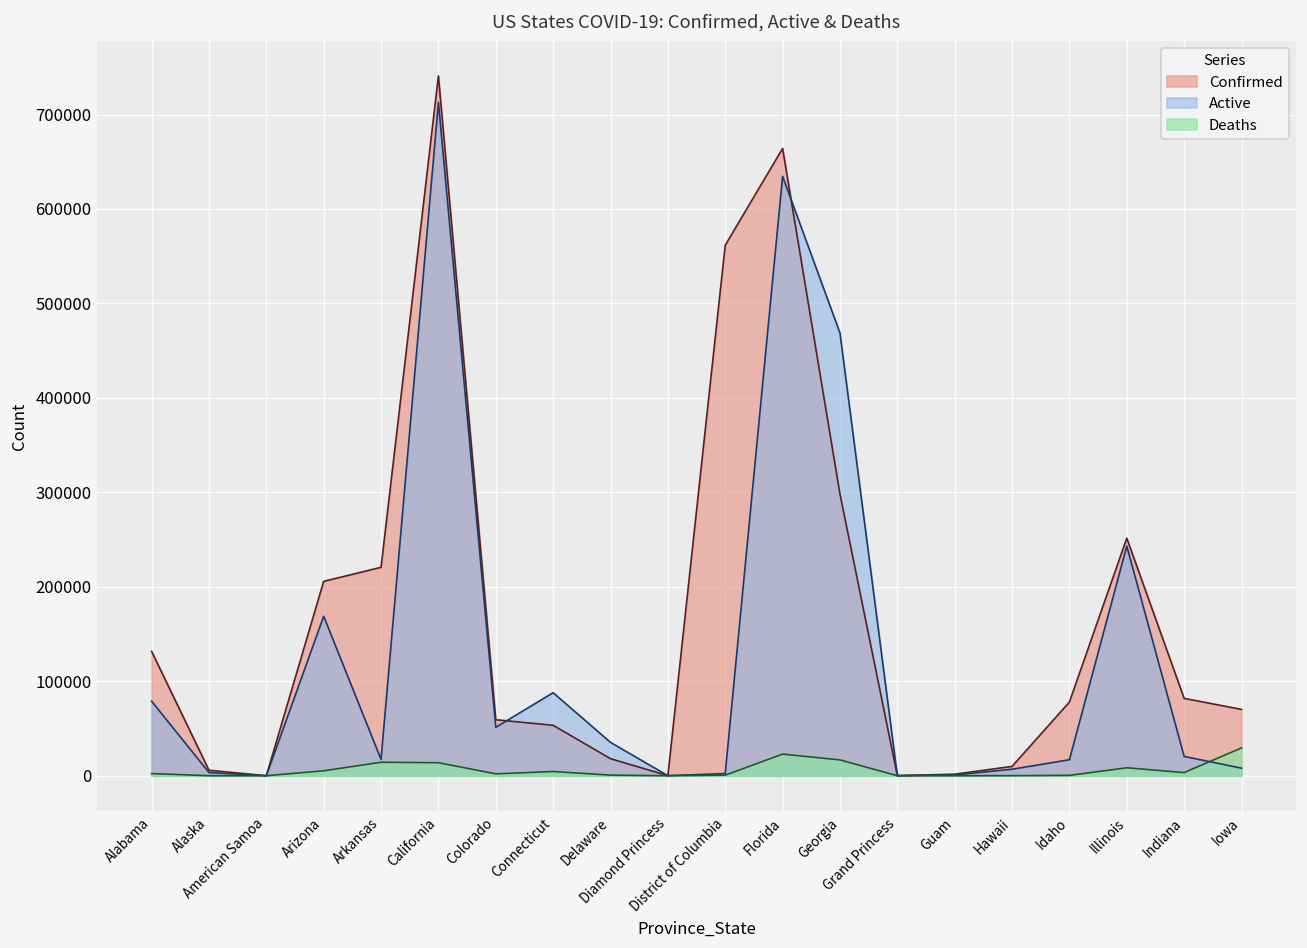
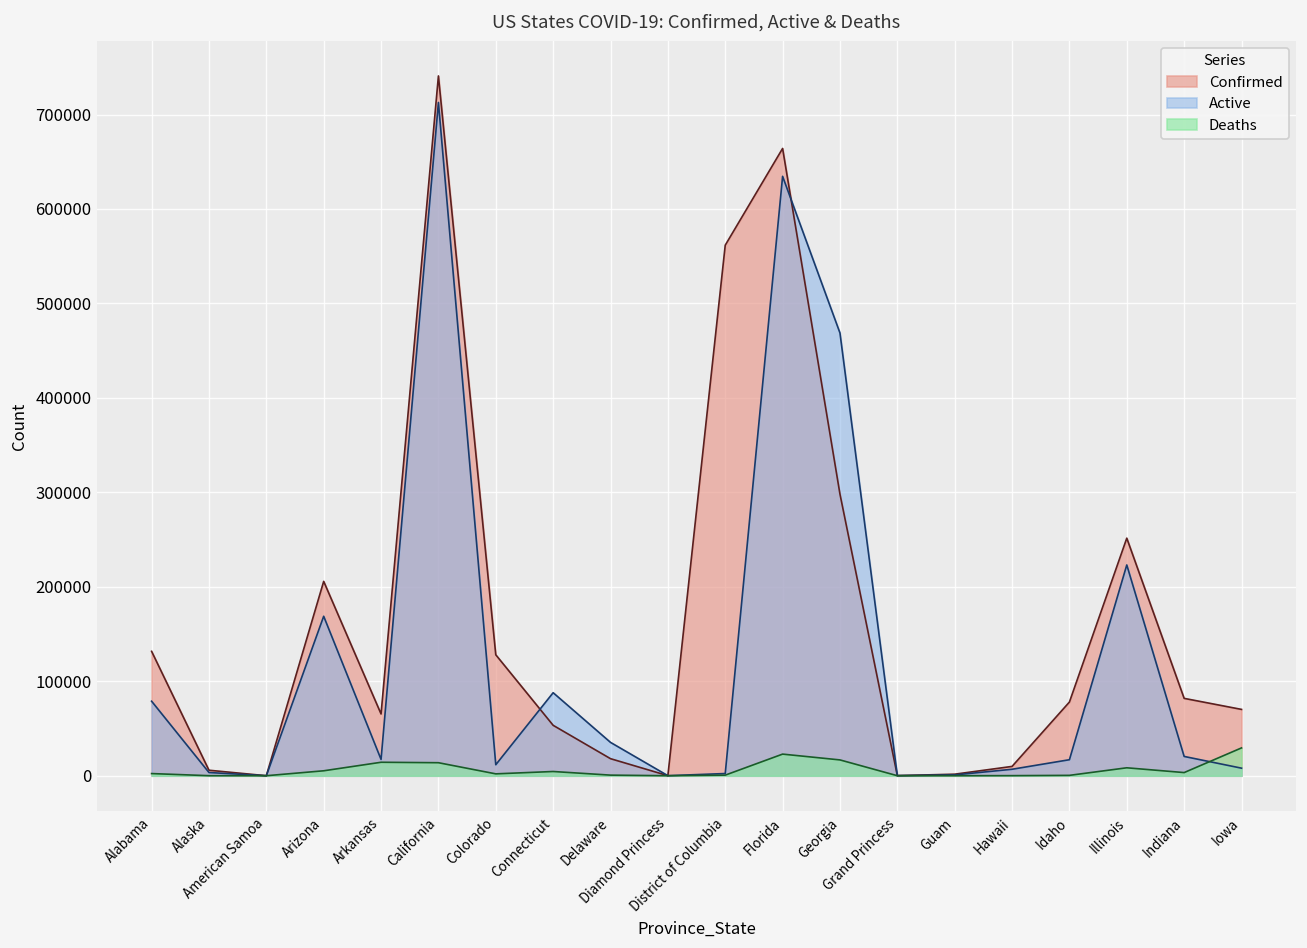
  {
    "Confirmed": {
      "Alabama": 130000,
      "Arizona": 210000,
-     "Arkansas": 220000,
+     "Arkansas": 70000,
      "California": 740000,
-     "Colorado": 60000,
+     "Colorado": 130000,
      "Connecticut": 50000,
      "Delaware": 20000,
      "District of Columbia": 560000,
      "Florida": 660000,
      "Georgia": 300000,
      "Idaho": 80000,
      "Illinois": 250000,
      "Indiana": 80000,
      "Iowa": 70000
    },
    "Active": {
      "Alabama": 80000,
      "Arizona": 170000,
      "California": 710000,
-     "Colorado": 50000,
+     "Colorado": 10000,
      "Connecticut": 90000,
      "Delaware": 40000,
      "Florida": 630000,
      "Georgia": 470000,
      "Idaho": 20000,
-     "Illinois": 240000,
+     "Illinois": 220000,
      "Indiana": 20000,
      "Iowa": 10000
    },
    "Deaths": {
      "Alabama": 0,
      "Alaska": 0,
      "Arizona": 10000,
      "California": 10000,
      "Colorado": 0,
      "Connecticut": 0,
      "Delaware": 0,
      "Florida": 20000,
      "Georgia": 20000,
      "Hawaii": 0,
      "Idaho": 0,
      "Illinois": 10000,
      "Indiana": 0,
      "Iowa": 30000
    }
  }
